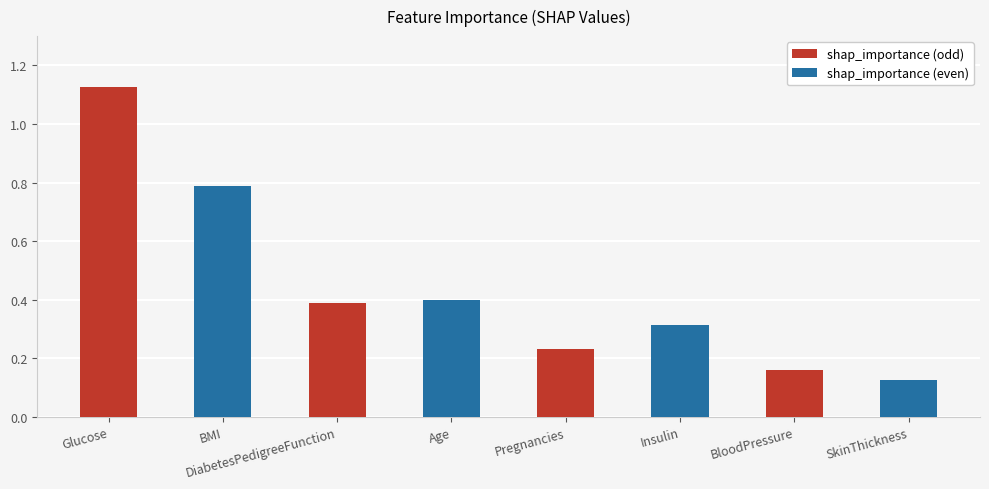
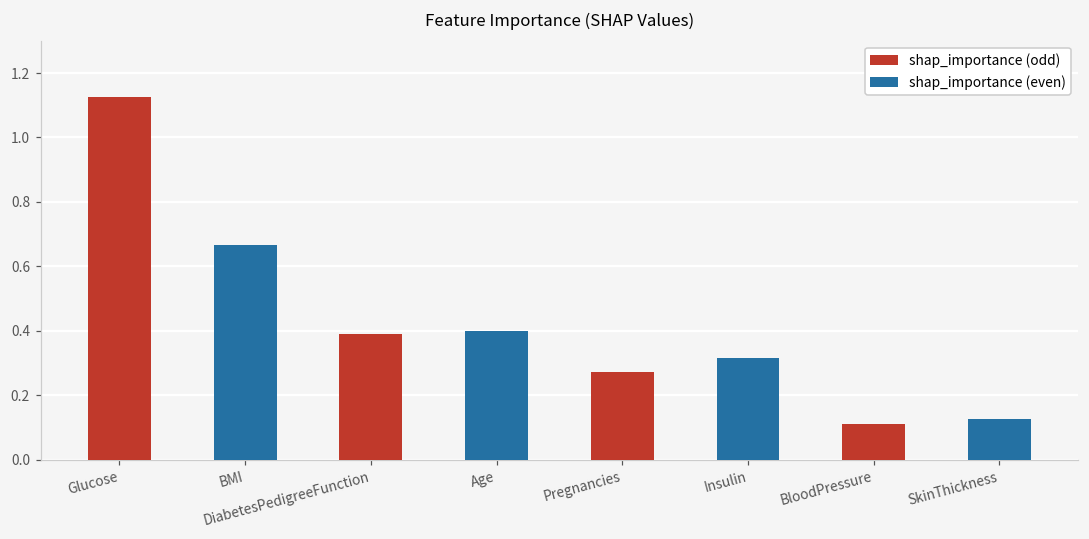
  {
    "Glucose": 1.13,
-   "BMI": 0.79,
+   "BMI": 0.66,
    "DiabetesPedigreeFunction": 0.39,
    "Age": 0.40,
-   "Pregnancies": 0.23,
+   "Pregnancies": 0.27,
    "Insulin": 0.31,
-   "BloodPressure": 0.16,
+   "BloodPressure": 0.11,
    "SkinThickness": 0.12
  }
